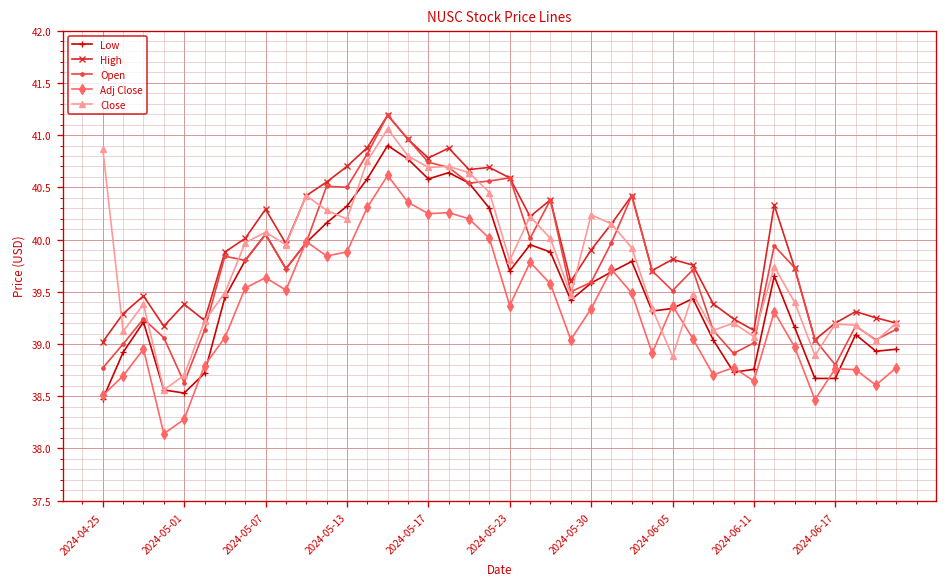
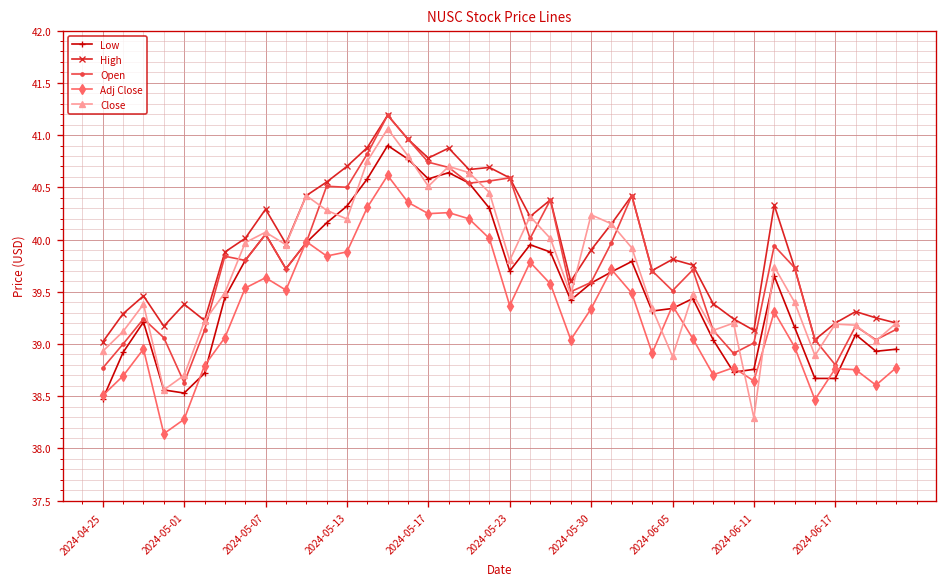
  {
    "Close": {
-     "2024-04-25": 40.9,
+     "2024-04-25": 38.9,
      "2024-05-01": 38.7,
      "2024-05-13": 40.2,
-     "2024-05-17": 40.7,
+     "2024-05-17": 40.5,
      "2024-05-23": 39.8,
      "2024-05-30": 40.2,
      "2024-06-05": 38.9,
-     "2024-06-11": 39.1
+     "2024-06-11": 38.3
    }
  }
